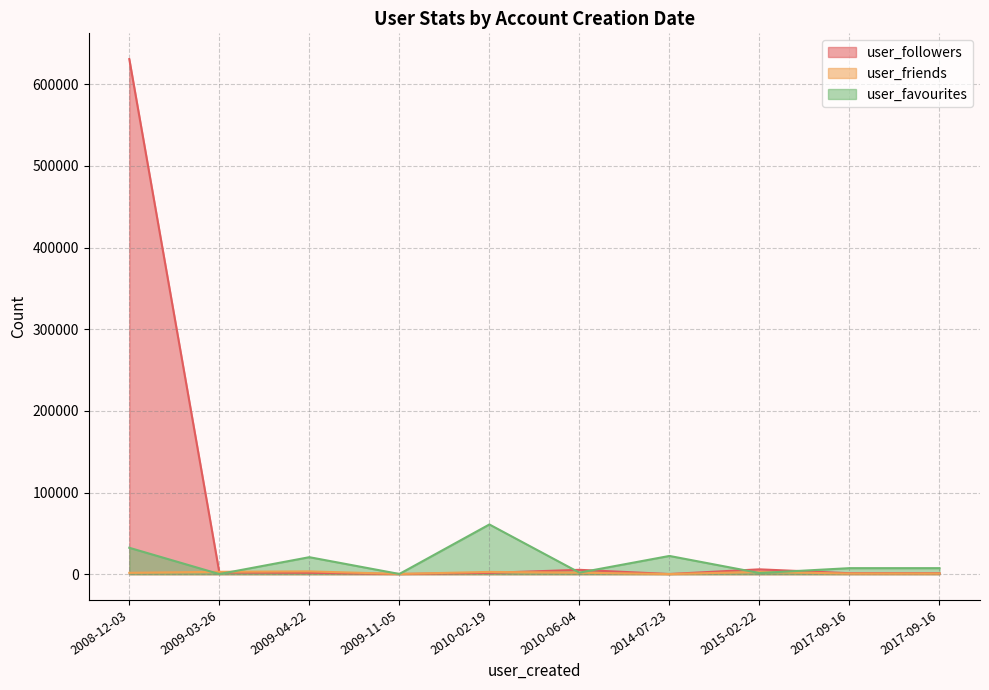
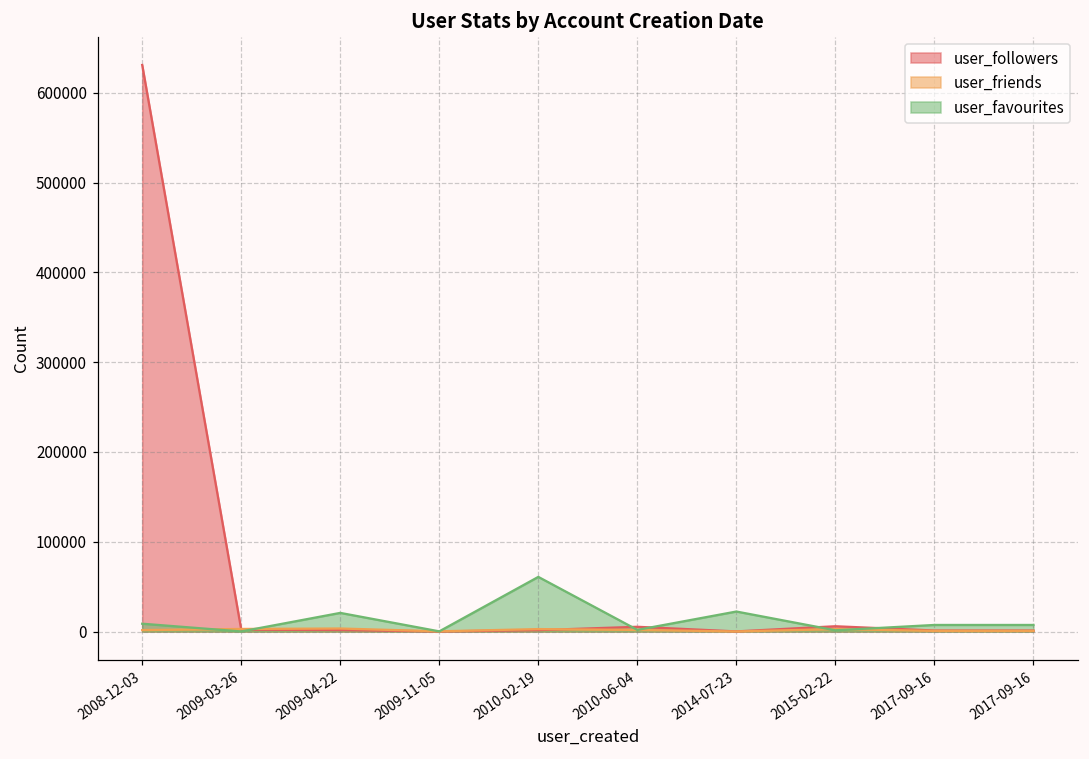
  {
    "user_favourites": {
-     "2008-12-03": 30000,
+     "2008-12-03": 10000,
      "2009-04-22": 20000,
      "2010-02-19": 60000,
      "2014-07-23": 20000
    }
  }
